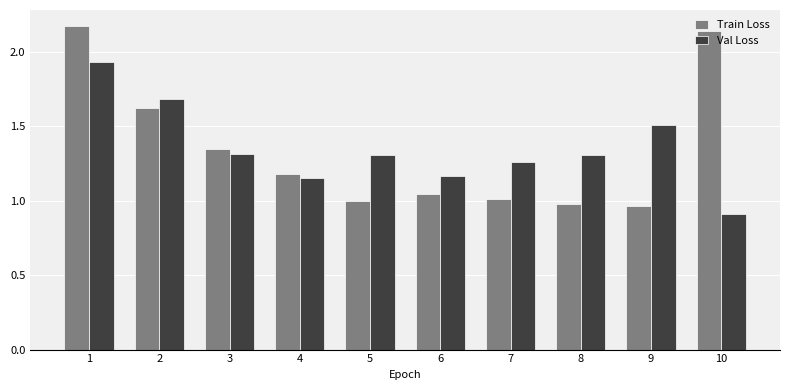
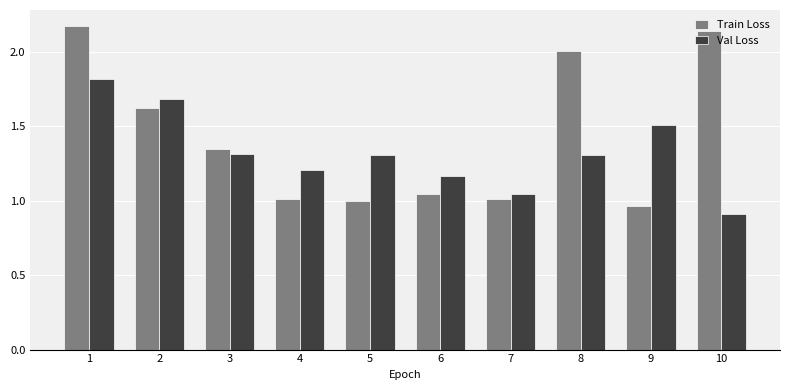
  {
    "Train Loss": {
      "1": 2.17,
      "2": 1.63,
      "3": 1.35,
-     "4": 1.18,
+     "4": 1.01,
      "5": 1.00,
      "6": 1.05,
      "7": 1.01,
-     "8": 0.98,
+     "8": 2.00,
      "9": 0.96,
      "10": 2.14
    },
    "Val Loss": {
-     "1": 1.94,
+     "1": 1.82,
      "2": 1.68,
      "3": 1.32,
-     "4": 1.15,
+     "4": 1.21,
      "5": 1.31,
      "6": 1.17,
-     "7": 1.26,
+     "7": 1.05,
      "8": 1.31,
      "9": 1.51,
      "10": 0.91
    }
  }
